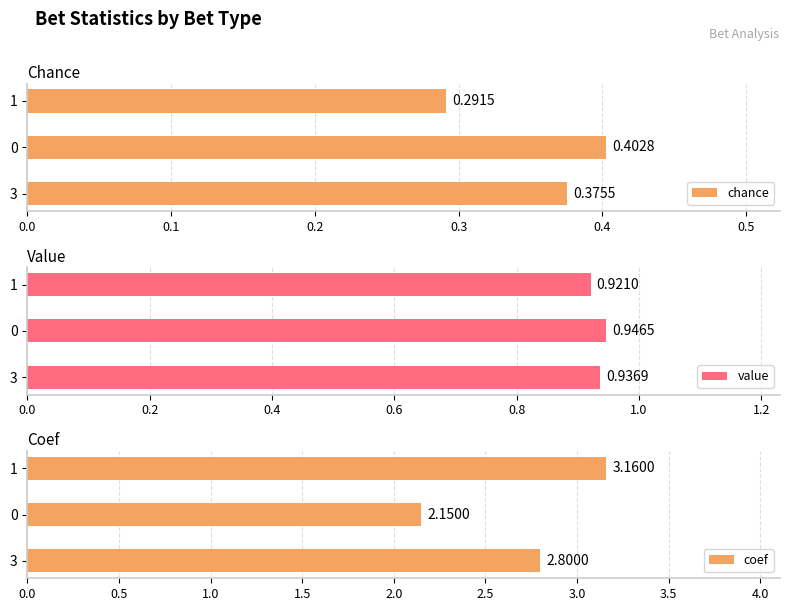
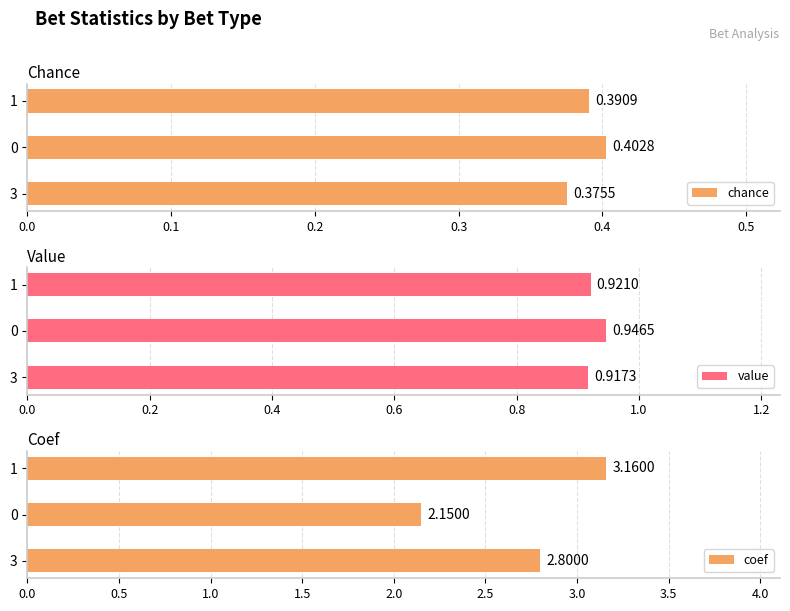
  {
    "Chance": {
-     "1": 0.2915,
+     "1": 0.3909,
      "0": 0.4028,
      "3": 0.3755
    },
    "Value": {
      "1": 0.9210,
      "0": 0.9465,
-     "3": 0.9369
+     "3": 0.9173
    },
    "Coef": {
      "1": 3.1600,
      "0": 2.1500,
      "3": 2.8000
    }
  }
